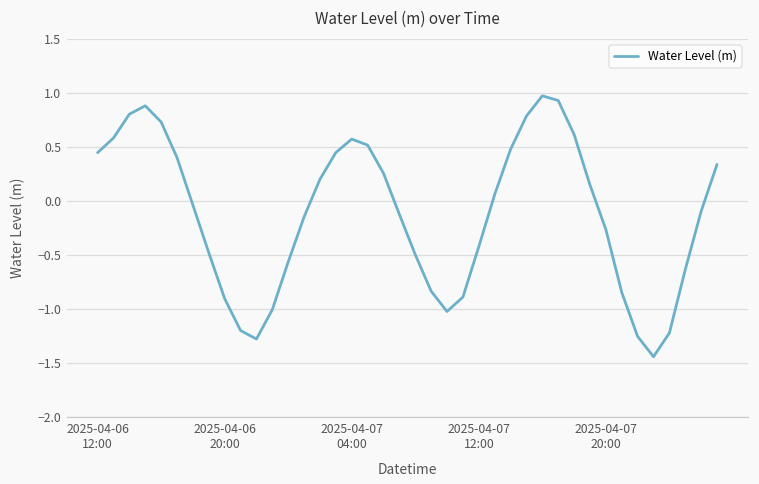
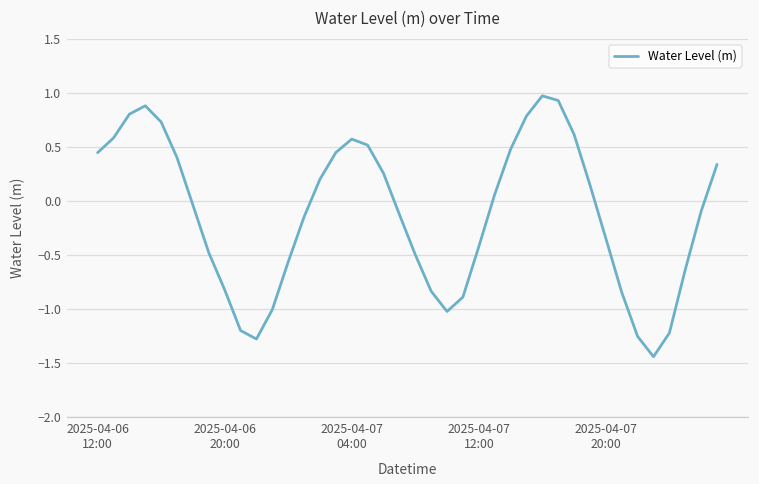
  {
    "2025-04-06 12:00": 0.4,
-   "2025-04-06 20:00": -0.9,
+   "2025-04-06 20:00": -0.8,
    "2025-04-07 04:00": 0.6,
    "2025-04-07 12:00": -0.4,
-   "2025-04-07 20:00": -0.26
+   "2025-04-07 20:00": -0.34
  }
